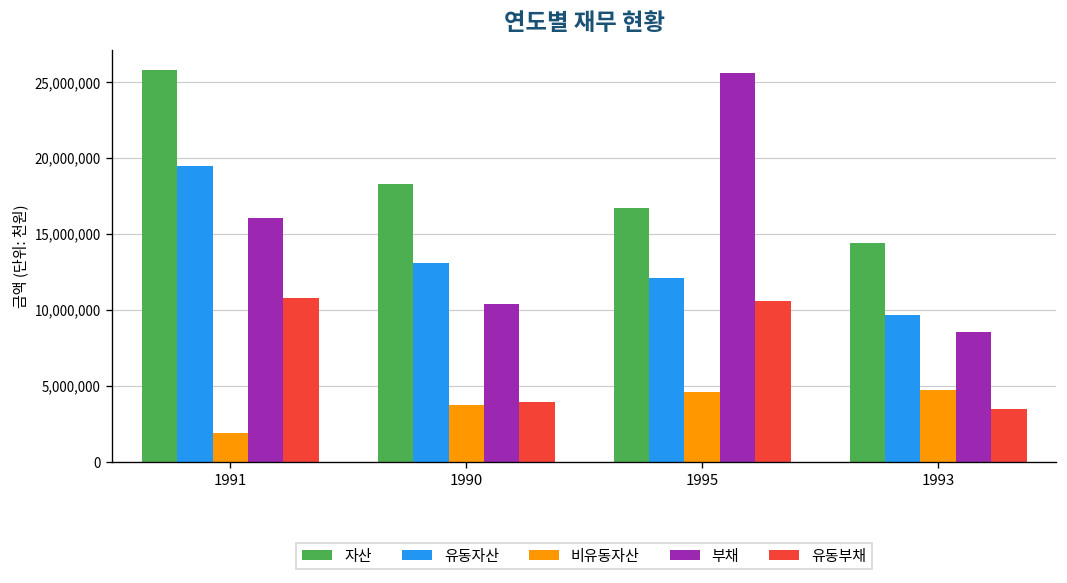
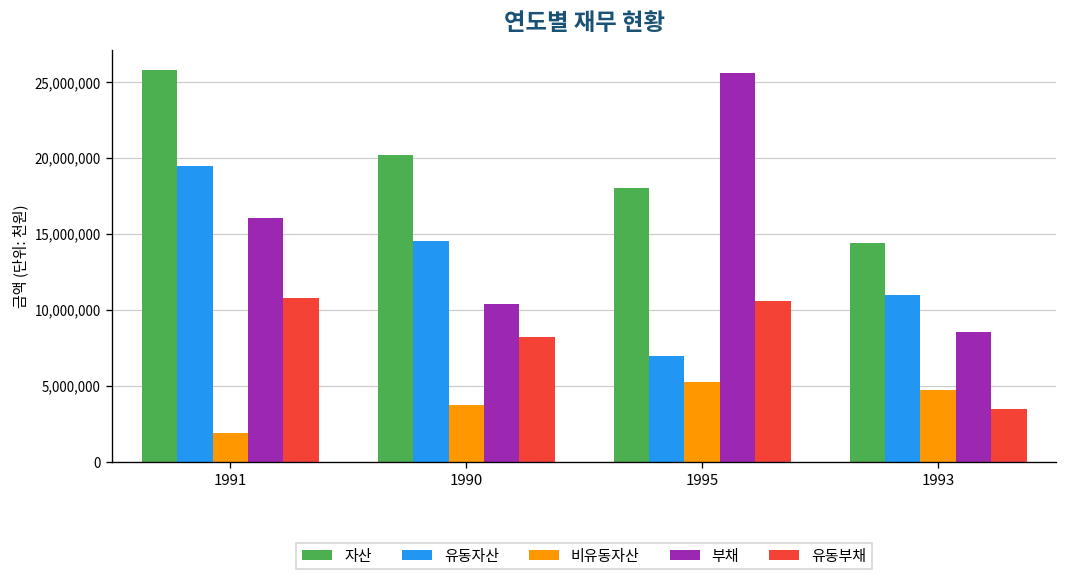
  {
    "자산": {
      "1991": "25,800,000",
-     "1990": "18,300,000",
-     "1995": "16,700,000",
+     "1990": "20,200,000",
+     "1995": "18,000,000",
      "1993": "14,400,000"
    },
    "유동자산": {
      "1991": "19,500,000",
-     "1990": "13,100,000",
-     "1995": "12,100,000",
-     "1993": "9,700,000"
+     "1990": "14,500,000",
+     "1995": "7,000,000",
+     "1993": "11,000,000"
    },
    "비유동자산": {
      "1991": "1,900,000",
      "1990": "3,700,000",
-     "1995": "4,600,000",
+     "1995": "5,200,000",
      "1993": "4,800,000"
    },
    "부채": {
      "1991": "16,000,000",
      "1990": "10,400,000",
      "1995": "25,600,000",
      "1993": "8,600,000"
    },
    "유동부채": {
      "1991": "10,800,000",
-     "1990": "3,900,000",
+     "1990": "8,200,000",
      "1995": "10,600,000",
      "1993": "3,500,000"
    }
  }
